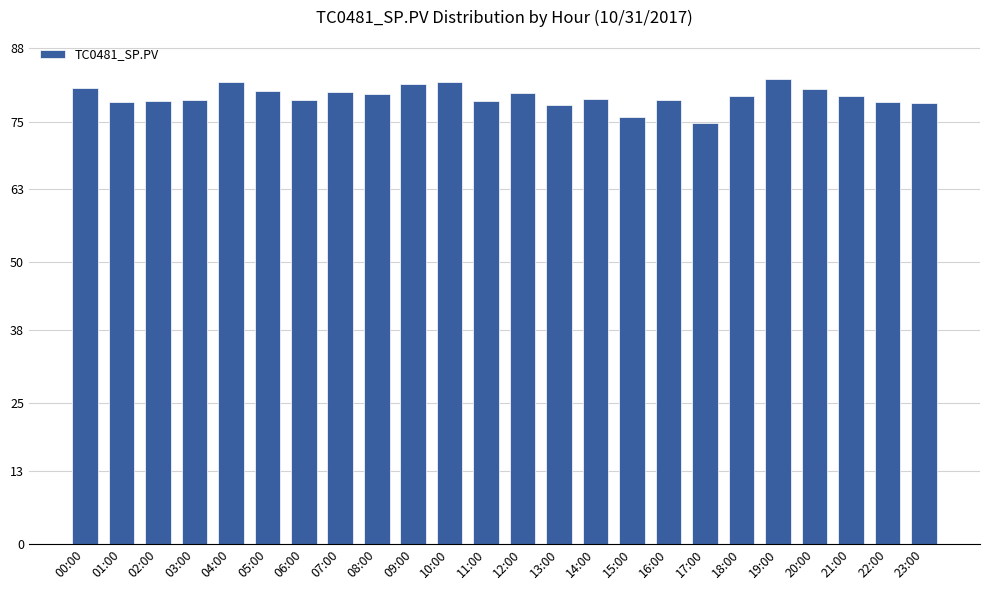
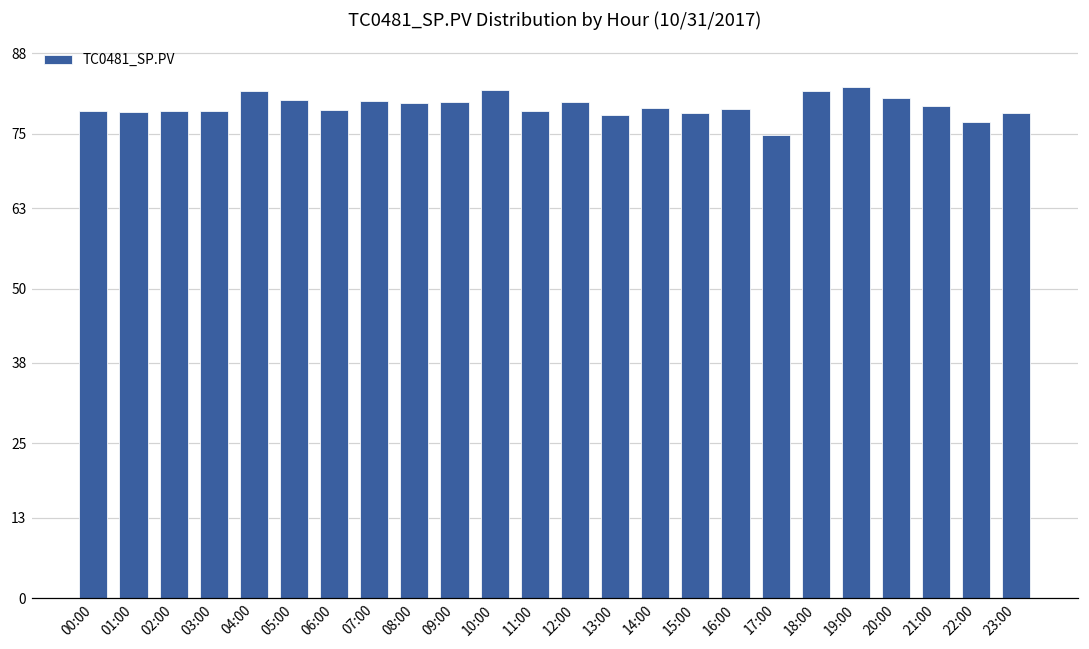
  {
-   "00:00": 81,
+   "00:00": 79,
    "01:00": 79,
    "02:00": 79,
    "03:00": 79,
    "04:00": 82,
    "05:00": 80,
    "06:00": 79,
    "07:00": 80,
    "08:00": 80,
-   "09:00": 82,
+   "09:00": 80,
    "10:00": 82,
    "11:00": 79,
    "12:00": 80,
    "13:00": 78,
    "14:00": 79,
-   "15:00": 76,
+   "15:00": 78,
    "16:00": 79,
    "17:00": 75,
-   "18:00": 80,
+   "18:00": 82,
    "19:00": 83,
    "20:00": 81,
    "21:00": 79,
-   "22:00": 79,
+   "22:00": 77,
    "23:00": 78
  }
